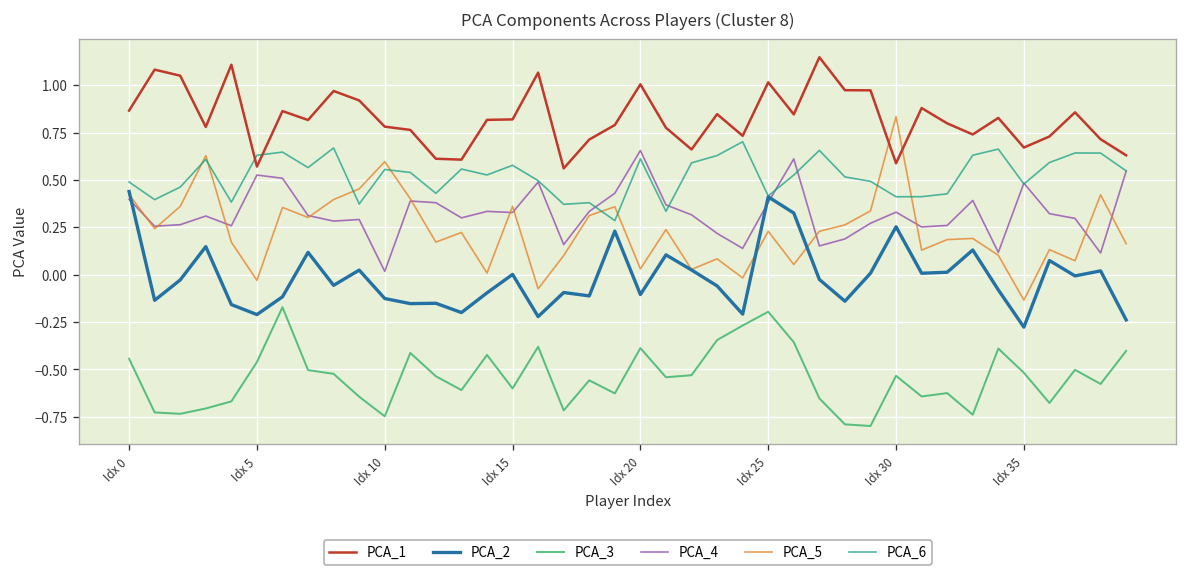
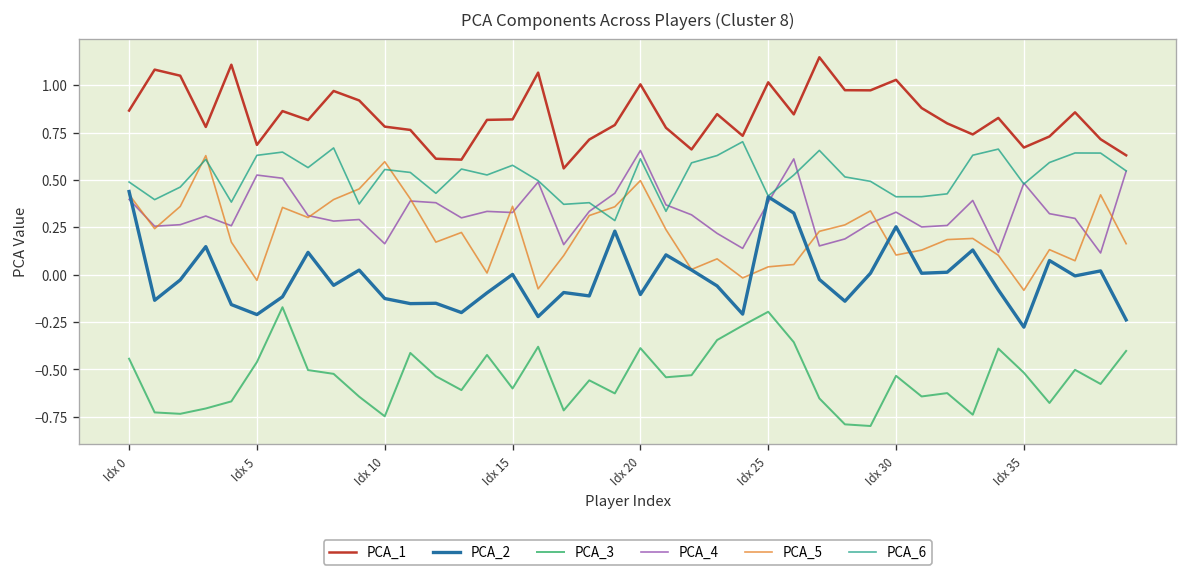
  {
    "PCA_1": {
      "Idx 0": 0.87,
-     "Idx 5": 0.57,
+     "Idx 5": 0.69,
      "Idx 10": 0.78,
      "Idx 15": 0.82,
      "Idx 20": 1.01,
      "Idx 25": 1.02,
-     "Idx 30": 0.59,
+     "Idx 30": 1.03,
      "Idx 35": 0.67
    },
    "PCA_4": {
      "Idx 0": 0.40,
      "Idx 5": 0.53,
-     "Idx 10": 0.02,
+     "Idx 10": 0.16,
      "Idx 15": 0.33,
      "Idx 20": 0.66,
      "Idx 25": 0.38,
      "Idx 30": 0.33
    },
    "PCA_5": {
      "Idx 5": -0.03,
      "Idx 10": 0.60,
      "Idx 15": 0.36,
-     "Idx 20": 0.03,
-     "Idx 25": 0.23,
-     "Idx 30": 0.84,
-     "Idx 35": -0.13
+     "Idx 20": 0.50,
+     "Idx 25": 0.04,
+     "Idx 30": 0.10,
+     "Idx 35": -0.08
    }
  }
